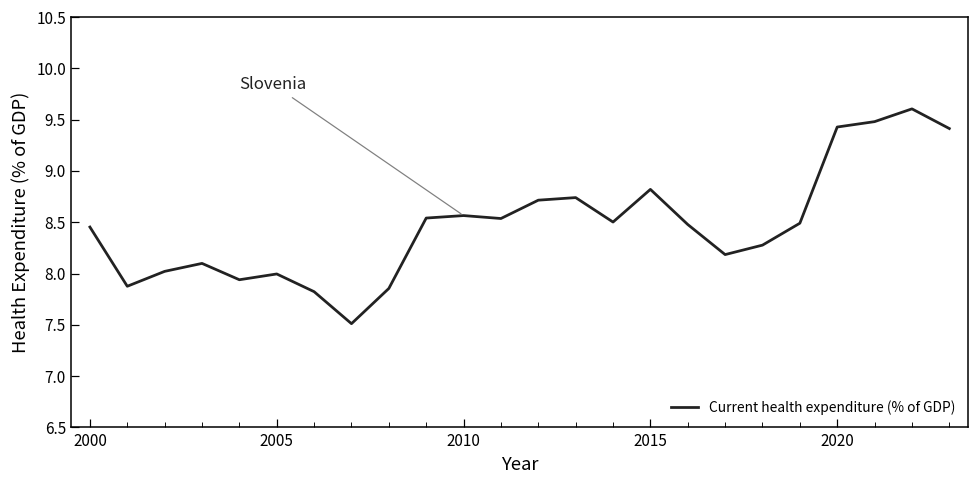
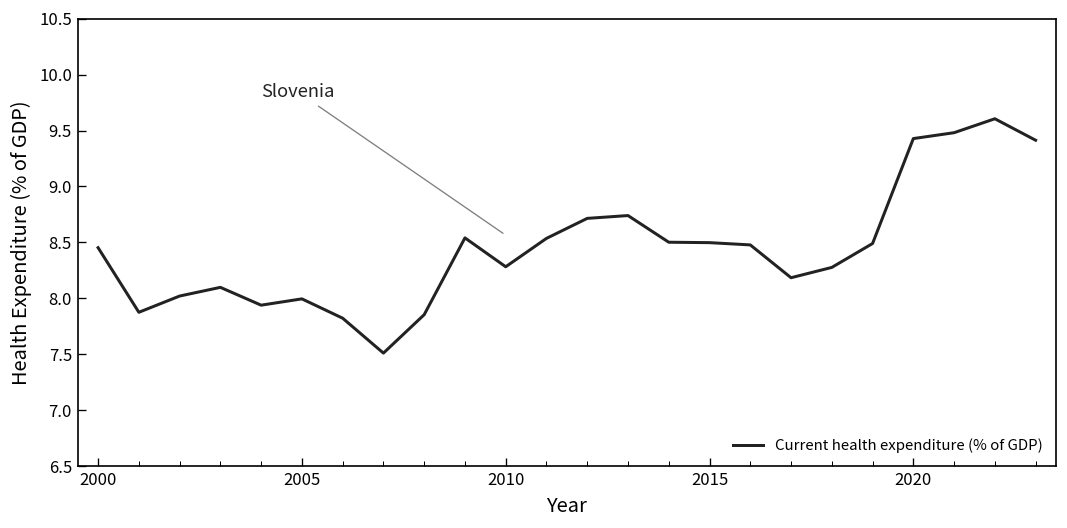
  {
    "2000": 8.5,
    "2005": 8.0,
-   "2010": 8.6,
-   "2015": 8.8,
+   "2010": 8.3,
+   "2015": 8.5,
    "2020": 9.4
  }
